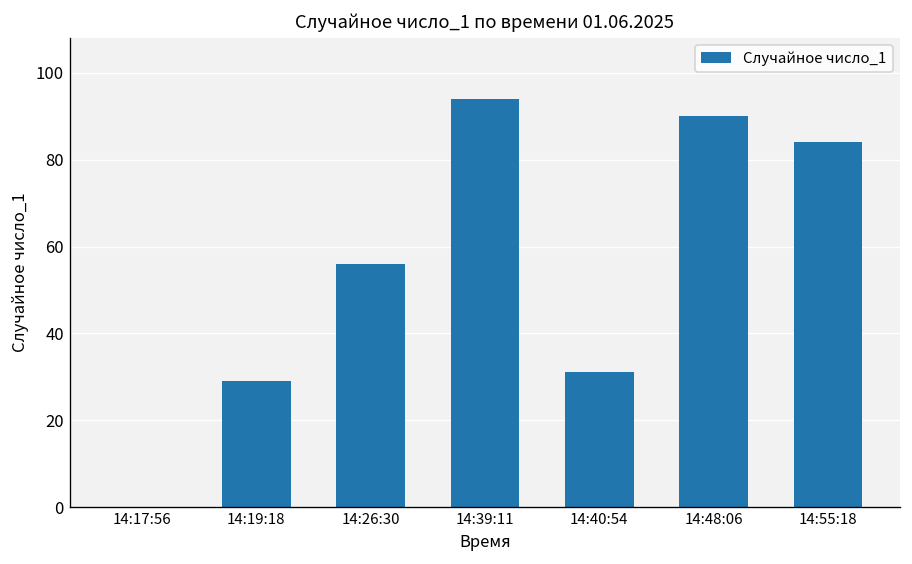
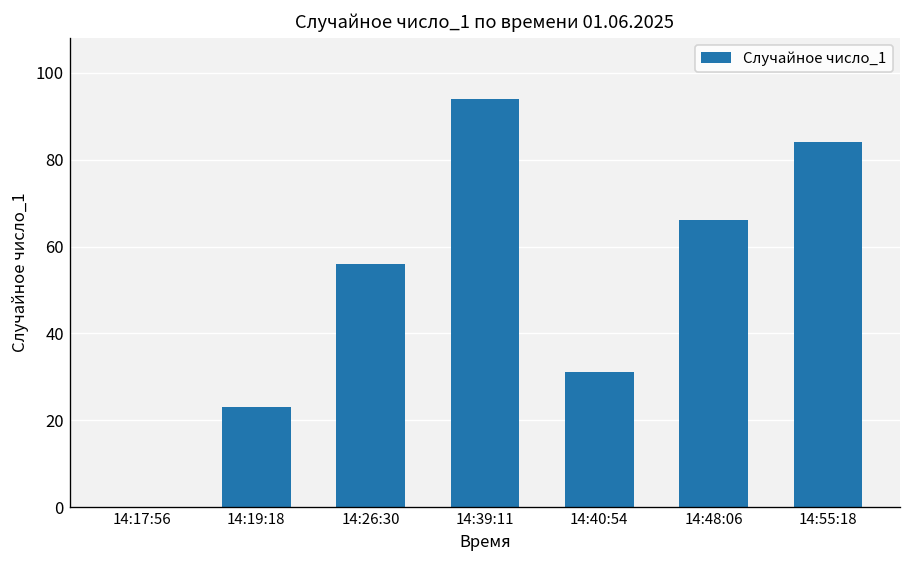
  {
    "14:17:56": 0,
-   "14:19:18": 29,
+   "14:19:18": 23,
    "14:26:30": 56,
    "14:39:11": 94,
    "14:40:54": 31,
-   "14:48:06": 90,
+   "14:48:06": 66,
    "14:55:18": 84
  }
